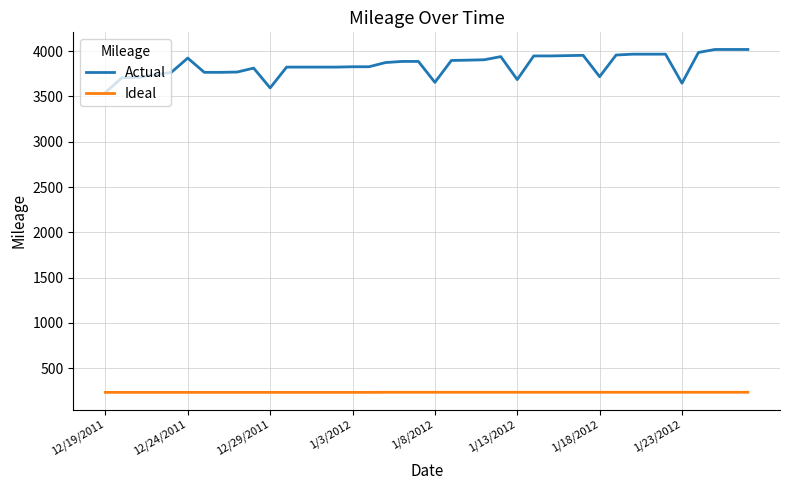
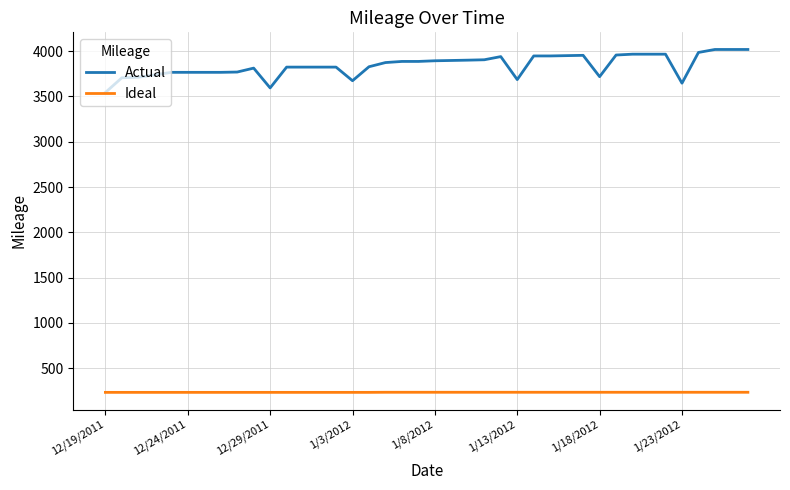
  {
    "Actual": {
-     "12/24/2011": 3900,
+     "12/24/2011": 3800,
      "12/29/2011": 3600,
-     "1/3/2012": 3800,
-     "1/8/2012": 3700,
+     "1/3/2012": 3700,
+     "1/8/2012": 3900,
      "1/13/2012": 3700,
      "1/18/2012": 3700,
      "1/23/2012": 3600
    },
    "Ideal": {
      "12/19/2011": 200,
      "12/24/2011": 200,
      "12/29/2011": 200,
      "1/3/2012": 200,
      "1/8/2012": 200,
      "1/13/2012": 200,
      "1/18/2012": 200,
      "1/23/2012": 200
    }
  }
